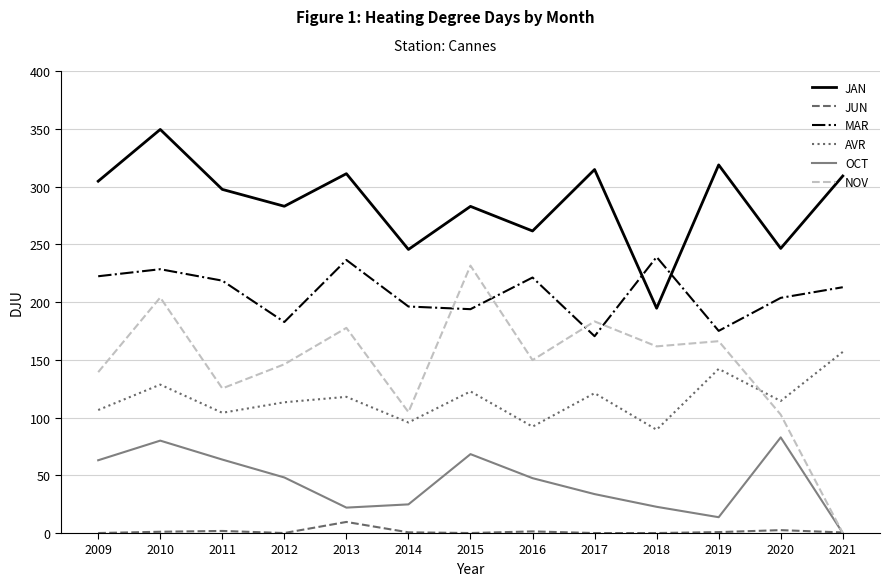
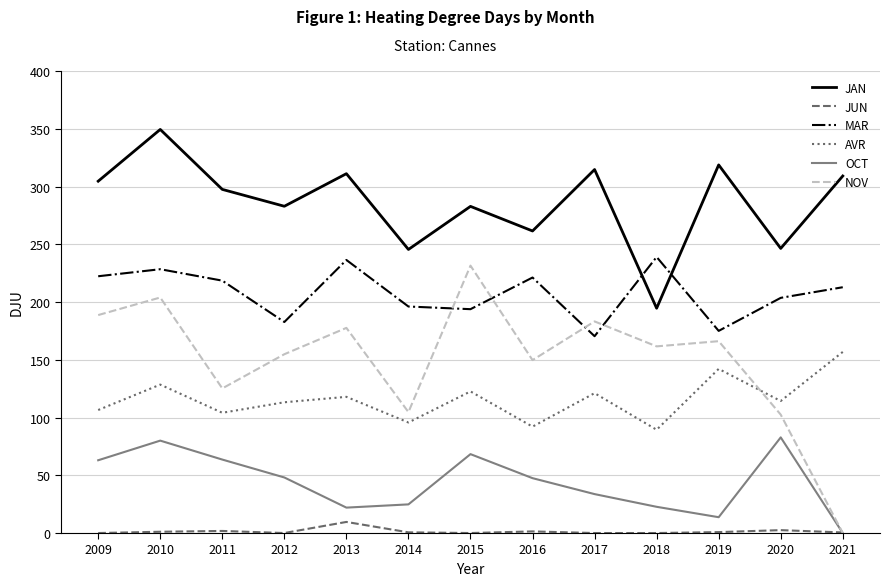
  {
    "NOV": {
-     "2009": 139,
+     "2009": 189,
      "2010": 204,
      "2011": 125,
-     "2012": 146,
+     "2012": 155,
      "2013": 178,
      "2014": 105,
      "2015": 232,
      "2016": 150,
      "2017": 183,
      "2018": 162,
      "2019": 166,
      "2020": 103
    }
  }
